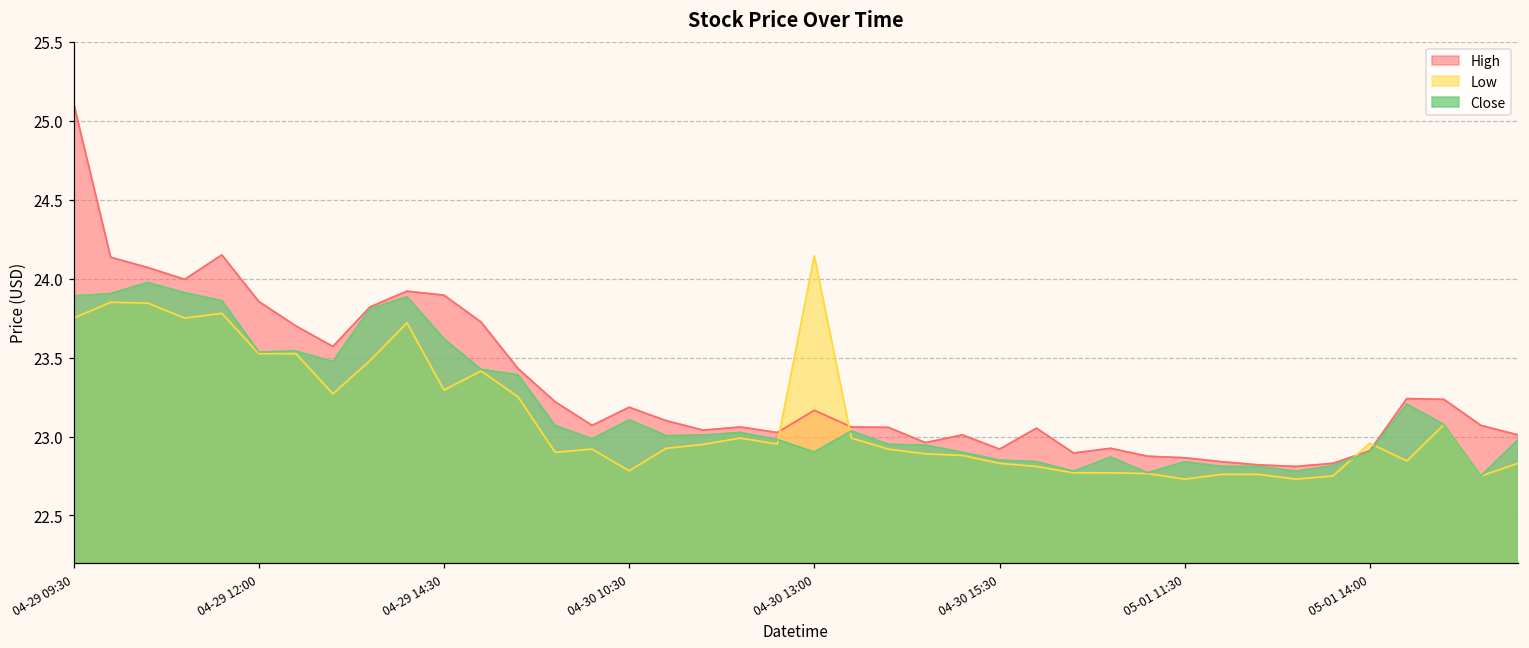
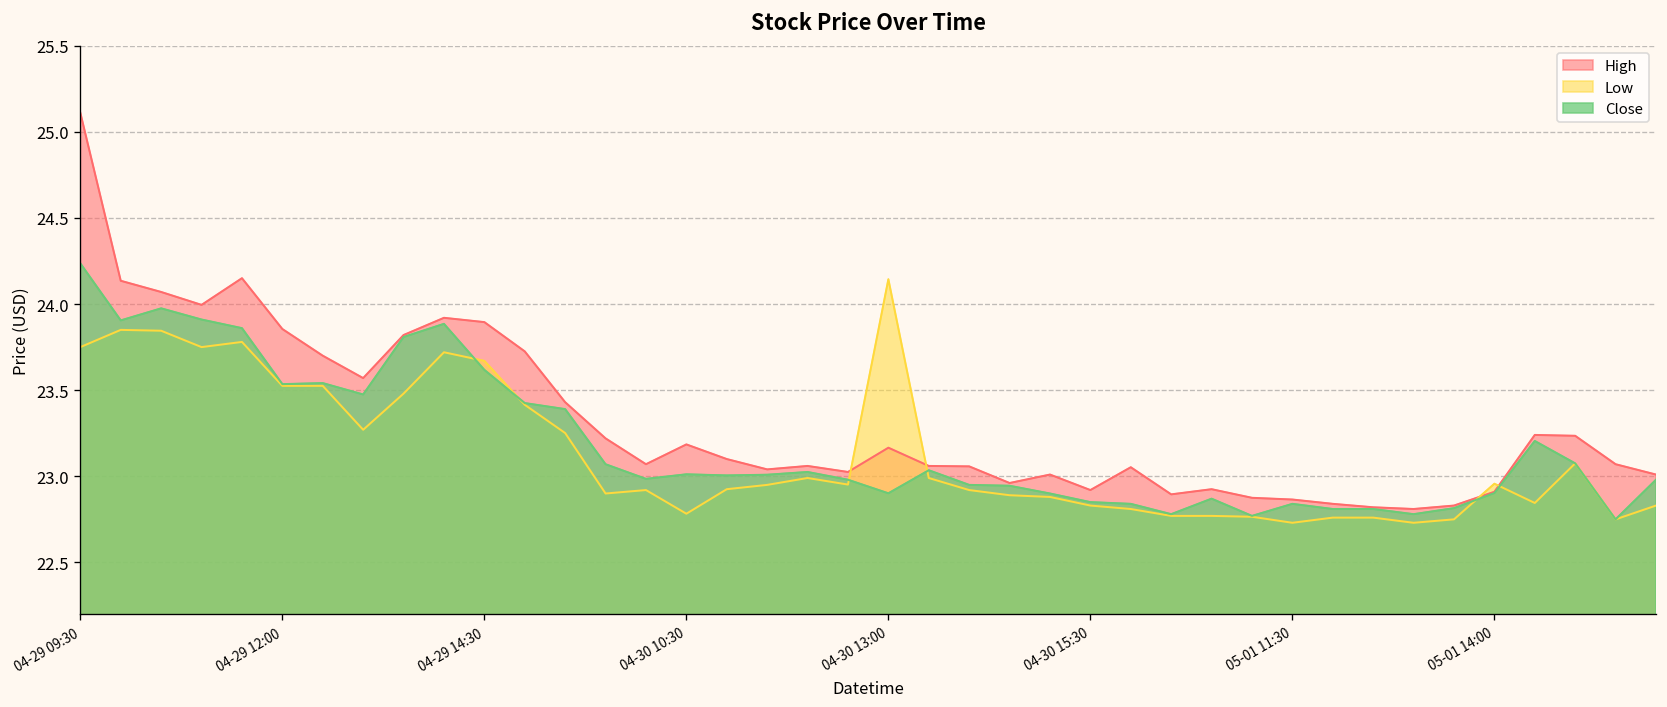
  {
    "High": {
      "04-29 09:30": 25.11,
      "04-29 12:00": 23.85,
      "04-29 14:30": 23.90,
      "04-30 10:30": 23.18,
      "04-30 13:00": 23.17,
      "04-30 15:30": 22.92,
      "05-01 11:30": 22.86
    },
    "Low": {
      "04-29 09:30": 23.75,
-     "04-29 14:30": 23.29,
+     "04-29 14:30": 23.67,
      "04-30 10:30": 22.78,
      "04-30 13:00": 24.14,
      "04-30 15:30": 22.83,
      "05-01 11:30": 22.73,
      "05-01 14:00": 22.96
    },
    "Close": {
-     "04-29 09:30": 23.89,
+     "04-29 09:30": 24.24,
      "04-29 14:30": 23.62,
-     "04-30 10:30": 23.10,
+     "04-30 10:30": 23.01,
      "04-30 13:00": 22.90,
      "04-30 15:30": 22.85,
      "05-01 11:30": 22.84
    }
  }
